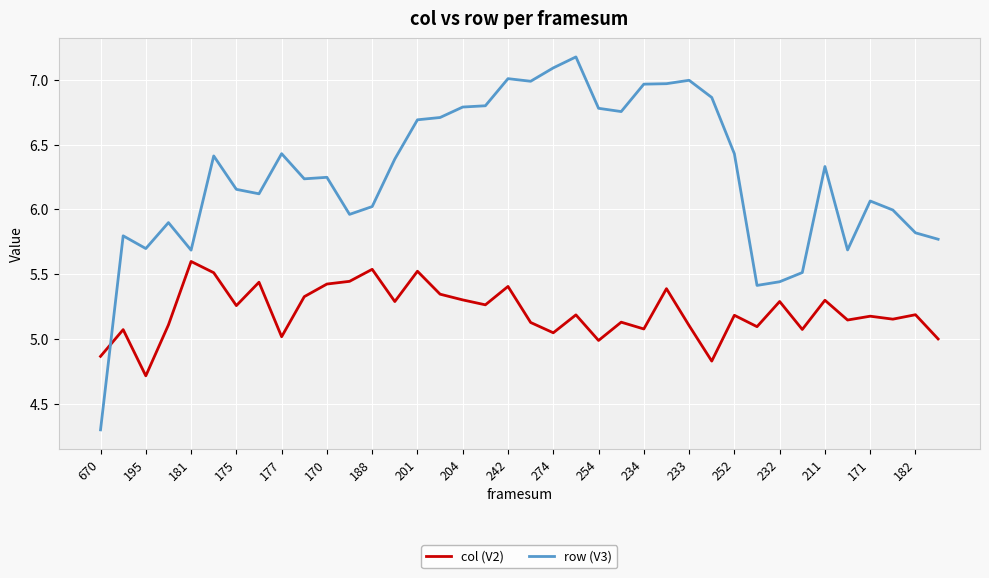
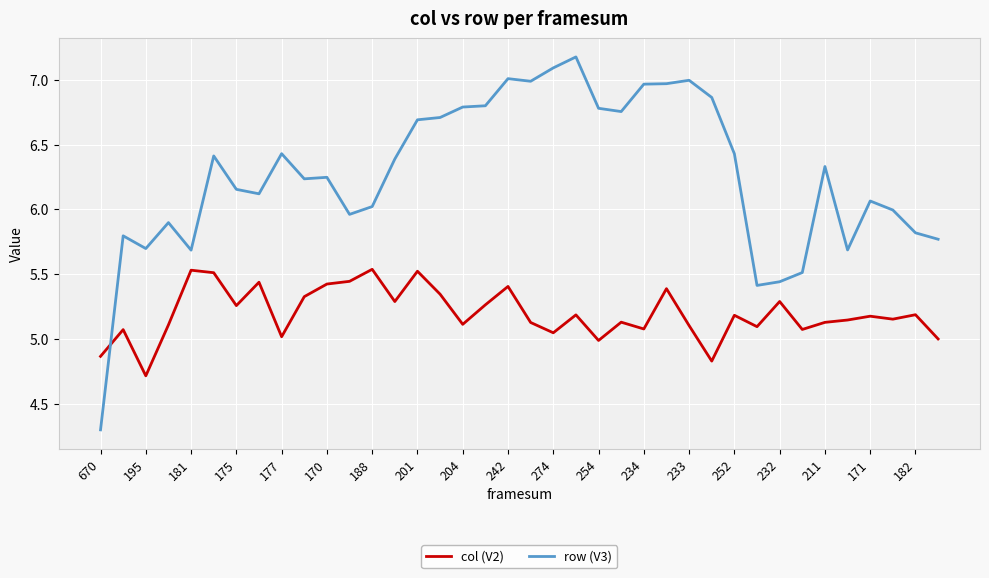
  {
    "col (V2)": {
      "670": 4.87,
      "195": 4.72,
-     "181": 5.60,
+     "181": 5.53,
      "175": 5.26,
      "177": 5.02,
      "170": 5.42,
      "188": 5.54,
      "201": 5.52,
-     "204": 5.30,
+     "204": 5.11,
      "242": 5.40,
      "274": 5.05,
      "254": 4.99,
      "234": 5.08,
      "233": 5.10,
      "252": 5.18,
      "232": 5.29,
-     "211": 5.30,
+     "211": 5.13,
      "171": 5.18,
      "182": 5.19
    },
    "row (V3)": {
      "670": 4.30,
      "195": 5.70,
      "181": 5.69,
      "175": 6.15,
      "177": 6.43,
      "170": 6.25,
      "188": 6.02,
      "201": 6.69,
      "204": 6.79,
      "242": 7.01,
      "274": 7.09,
      "254": 6.78,
      "234": 6.97,
      "233": 7.00,
      "252": 6.43,
      "232": 5.44,
      "211": 6.33,
      "171": 6.06,
      "182": 5.82
    }
  }
